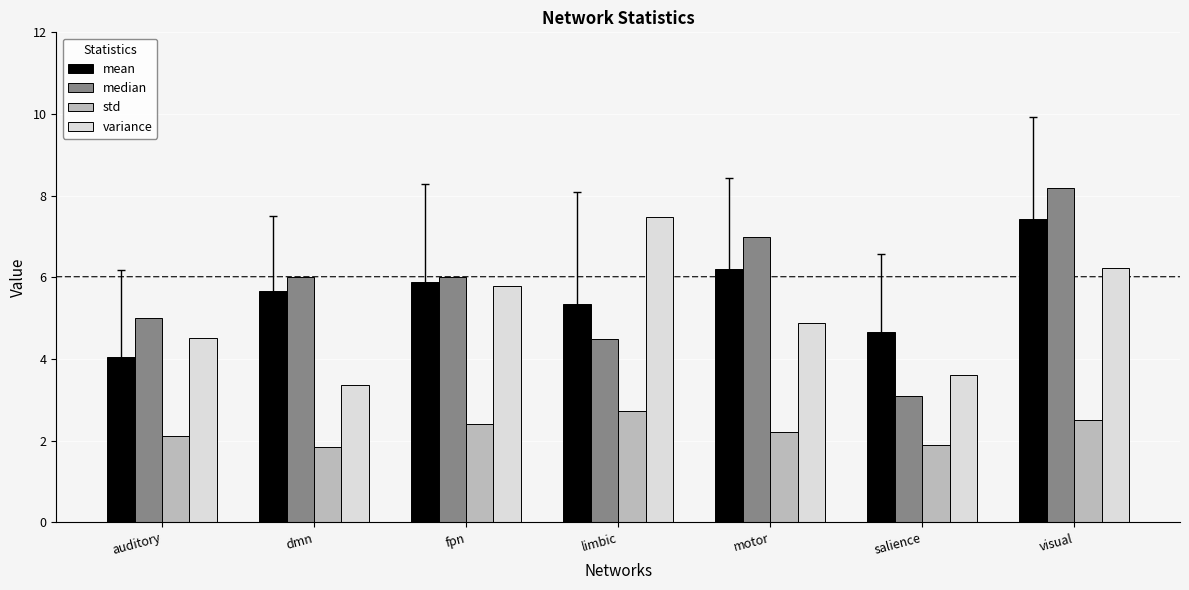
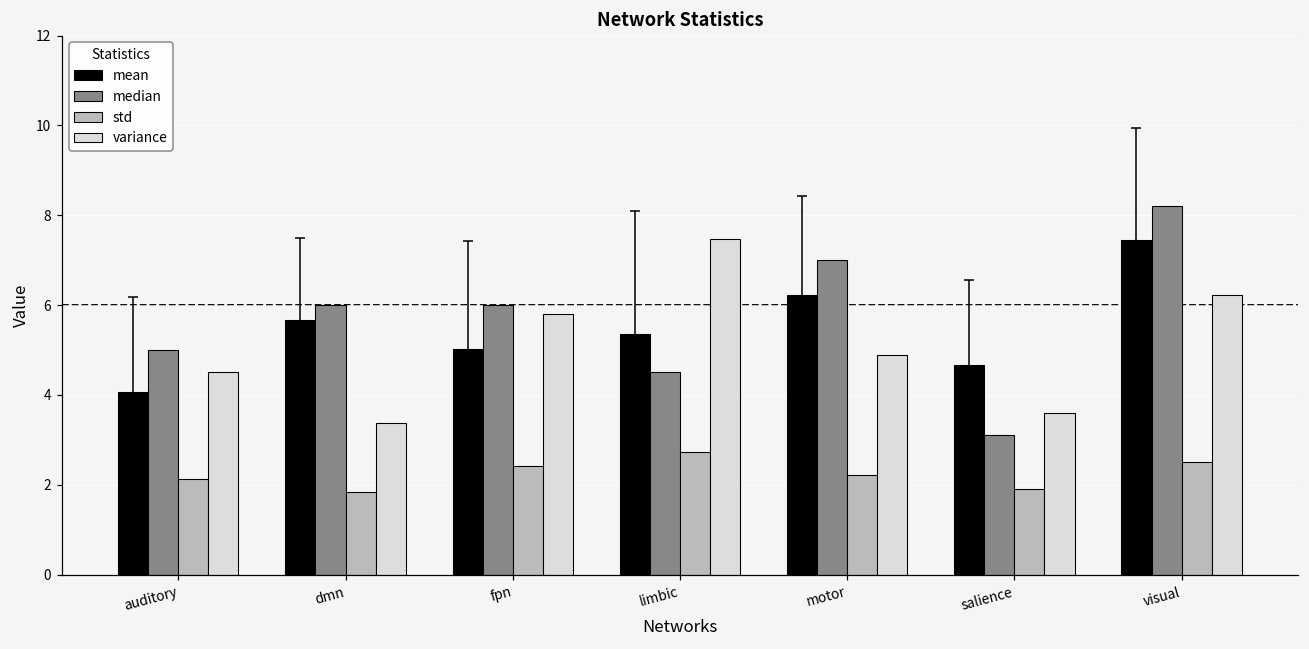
  {
    "mean": {
      "auditory": 4.1,
      "dmn": 5.7,
-     "fpn": 5.9,
+     "fpn": 5.0,
      "limbic": 5.4,
      "motor": 6.2,
      "salience": 4.7,
      "visual": 7.4
    },
    "median": {
      "auditory": 5.0,
      "dmn": 6.0,
      "fpn": 6.0,
      "limbic": 4.5,
      "motor": 7.0,
      "salience": 3.1,
      "visual": 8.2
    }
  }
